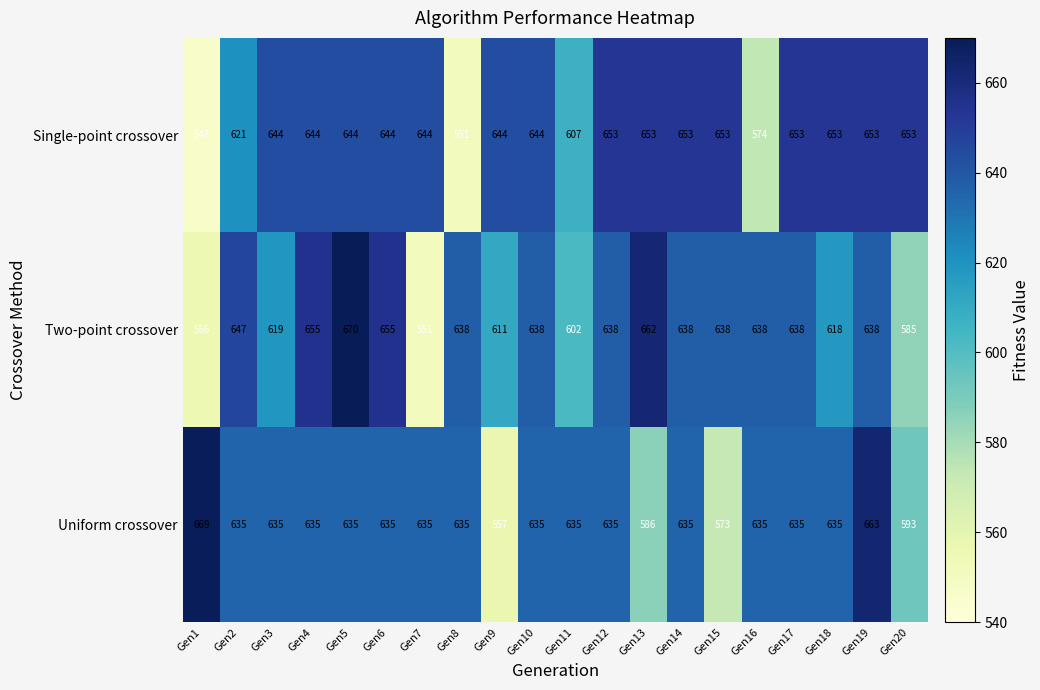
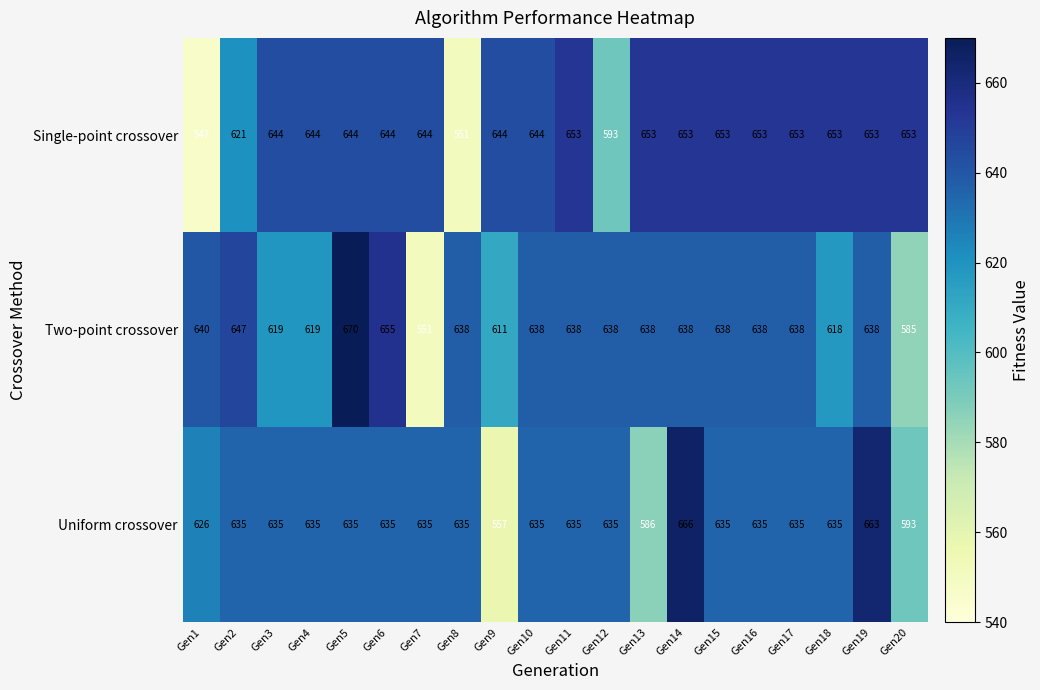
  {
    "Single-point crossover": {
      "Gen1": 547,
      "Gen2": 621,
      "Gen3": 644,
      "Gen4": 644,
      "Gen5": 644,
      "Gen6": 644,
      "Gen7": 644,
      "Gen8": 551,
      "Gen9": 644,
      "Gen10": 644,
-     "Gen11": 607,
-     "Gen12": 653,
+     "Gen11": 653,
+     "Gen12": 593,
      "Gen13": 653,
      "Gen14": 653,
      "Gen15": 653,
-     "Gen16": 574,
+     "Gen16": 653,
      "Gen17": 653,
      "Gen18": 653,
      "Gen19": 653,
      "Gen20": 653
    },
    "Two-point crossover": {
-     "Gen1": 556,
+     "Gen1": 640,
      "Gen2": 647,
      "Gen3": 619,
-     "Gen4": 655,
+     "Gen4": 619,
      "Gen5": 670,
      "Gen6": 655,
      "Gen7": 551,
      "Gen8": 638,
      "Gen9": 611,
      "Gen10": 638,
-     "Gen11": 602,
+     "Gen11": 638,
      "Gen12": 638,
-     "Gen13": 662,
+     "Gen13": 638,
      "Gen14": 638,
      "Gen15": 638,
      "Gen16": 638,
      "Gen17": 638,
      "Gen18": 618,
      "Gen19": 638,
      "Gen20": 585
    },
    "Uniform crossover": {
-     "Gen1": 669,
+     "Gen1": 626,
      "Gen2": 635,
      "Gen3": 635,
      "Gen4": 635,
      "Gen5": 635,
      "Gen6": 635,
      "Gen7": 635,
      "Gen8": 635,
      "Gen9": 557,
      "Gen10": 635,
      "Gen11": 635,
      "Gen12": 635,
      "Gen13": 586,
-     "Gen14": 635,
-     "Gen15": 573,
+     "Gen14": 666,
+     "Gen15": 635,
      "Gen16": 635,
      "Gen17": 635,
      "Gen18": 635,
      "Gen19": 663,
      "Gen20": 593
    }
  }
